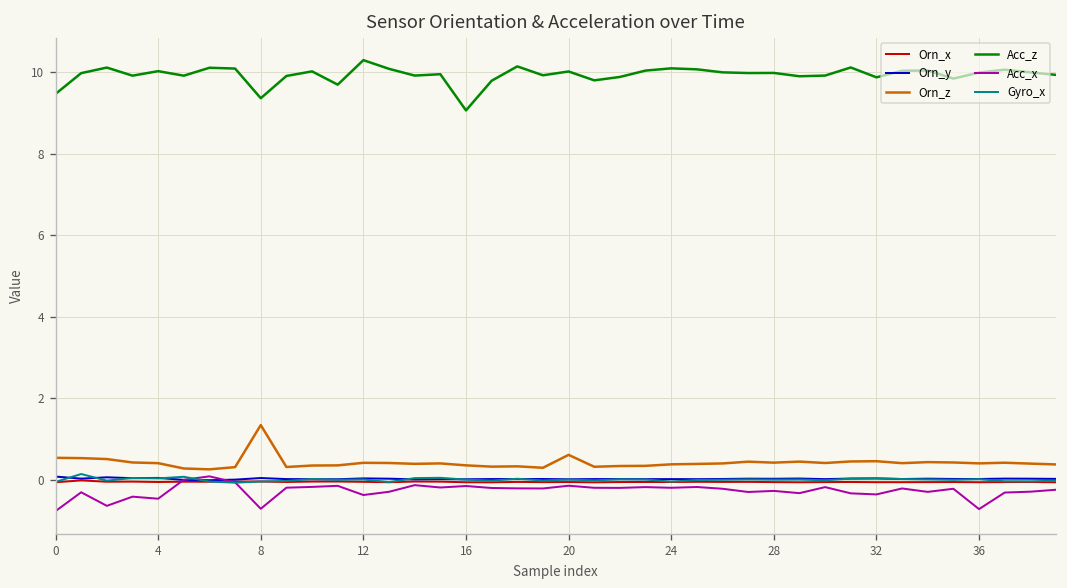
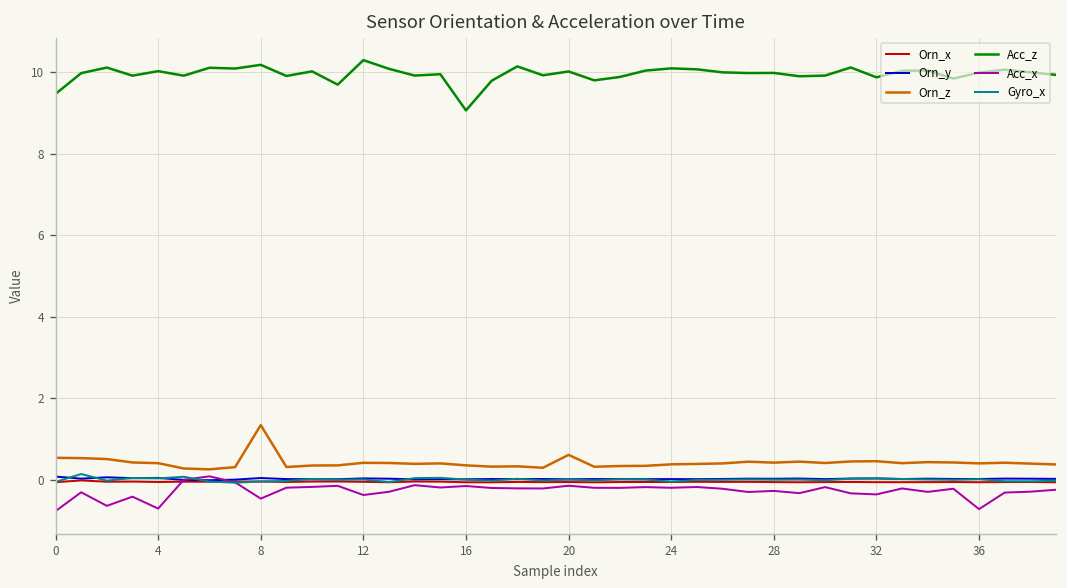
  {
    "Orn_x": {
      "4": -0.1,
      "32": -0.1
    },
    "Orn_y": {
      "0": 0.1,
      "8": 0.0
    },
    "Orn_z": {
      "0": 0.5,
      "4": 0.4,
      "8": 1.3,
      "12": 0.4,
      "16": 0.4,
      "20": 0.6,
      "24": 0.4,
      "28": 0.4,
      "32": 0.5,
      "36": 0.4
    },
    "Acc_z": {
      "0": 9.5,
      "4": 10.0,
-     "8": 9.4,
+     "8": 10.2,
      "12": 10.3,
      "16": 9.1,
      "20": 10.0,
      "24": 10.1,
      "28": 10.0,
      "32": 9.9
    },
    "Acc_x": {
      "0": -0.8,
-     "4": -0.5,
-     "8": -0.7,
+     "4": -0.7,
+     "8": -0.5,
      "12": -0.4,
      "16": -0.2,
      "20": -0.1,
      "24": -0.2,
      "28": -0.3,
      "32": -0.4,
      "36": -0.7
    }
  }
